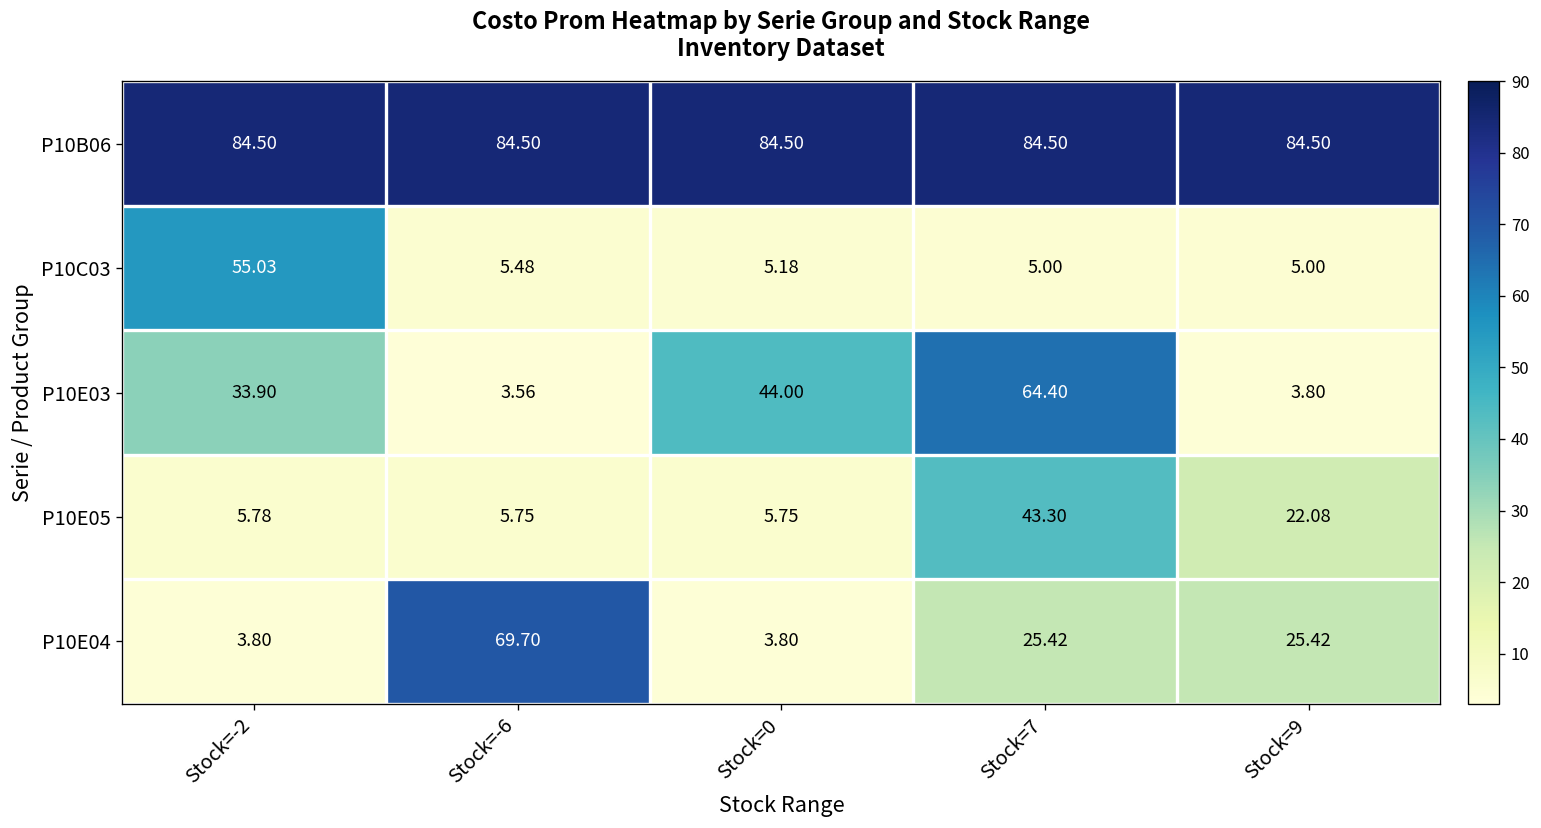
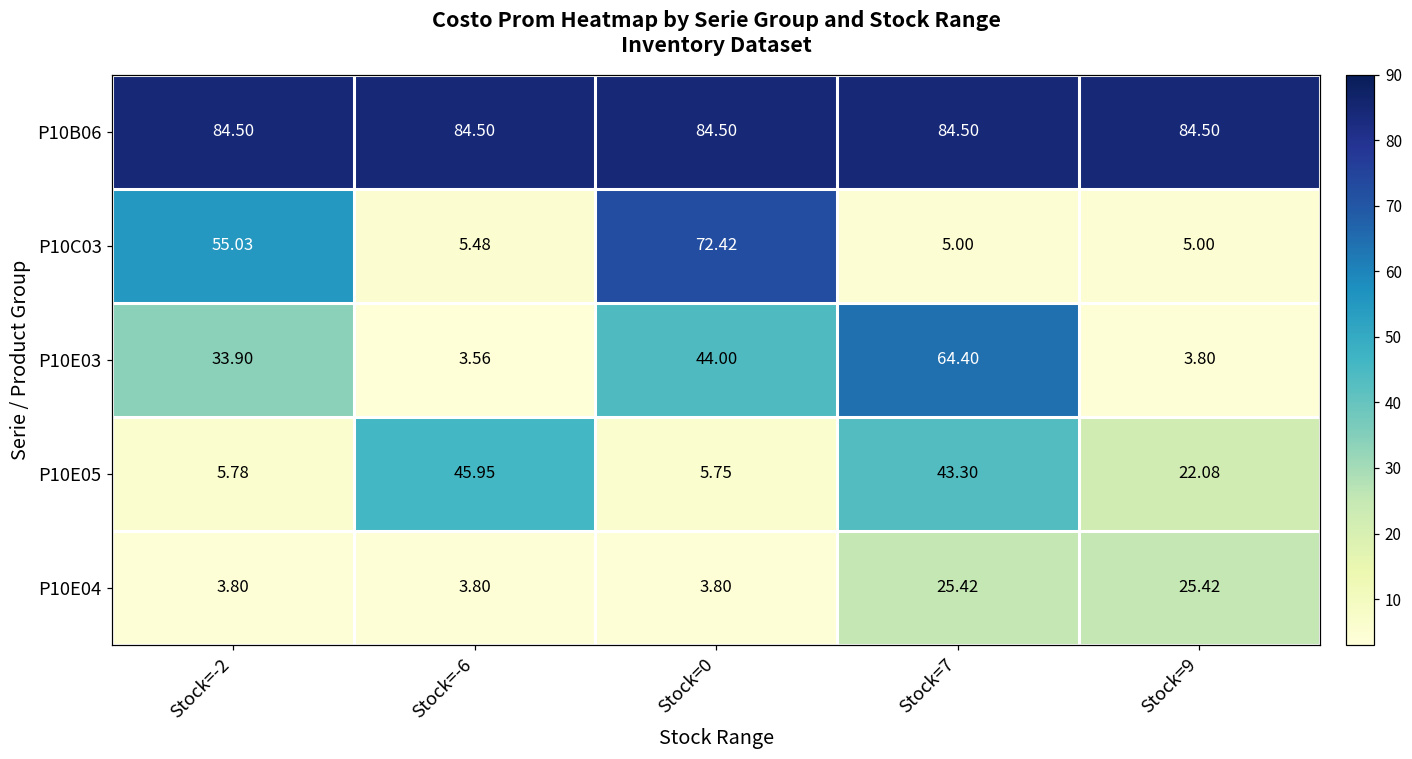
  {
    "P10B06": {
      "Stock=-2": 84.50,
      "Stock=-6": 84.50,
      "Stock=0": 84.50,
      "Stock=7": 84.50,
      "Stock=9": 84.50
    },
    "P10C03": {
      "Stock=-2": 55.03,
      "Stock=-6": 5.48,
-     "Stock=0": 5.18,
+     "Stock=0": 72.42,
      "Stock=7": 5.00,
      "Stock=9": 5.00
    },
    "P10E03": {
      "Stock=-2": 33.90,
      "Stock=-6": 3.56,
      "Stock=0": 44.00,
      "Stock=7": 64.40,
      "Stock=9": 3.80
    },
    "P10E05": {
      "Stock=-2": 5.78,
-     "Stock=-6": 5.75,
+     "Stock=-6": 45.95,
      "Stock=0": 5.75,
      "Stock=7": 43.30,
      "Stock=9": 22.08
    },
    "P10E04": {
      "Stock=-2": 3.80,
-     "Stock=-6": 69.70,
+     "Stock=-6": 3.80,
      "Stock=0": 3.80,
      "Stock=7": 25.42,
      "Stock=9": 25.42
    }
  }
